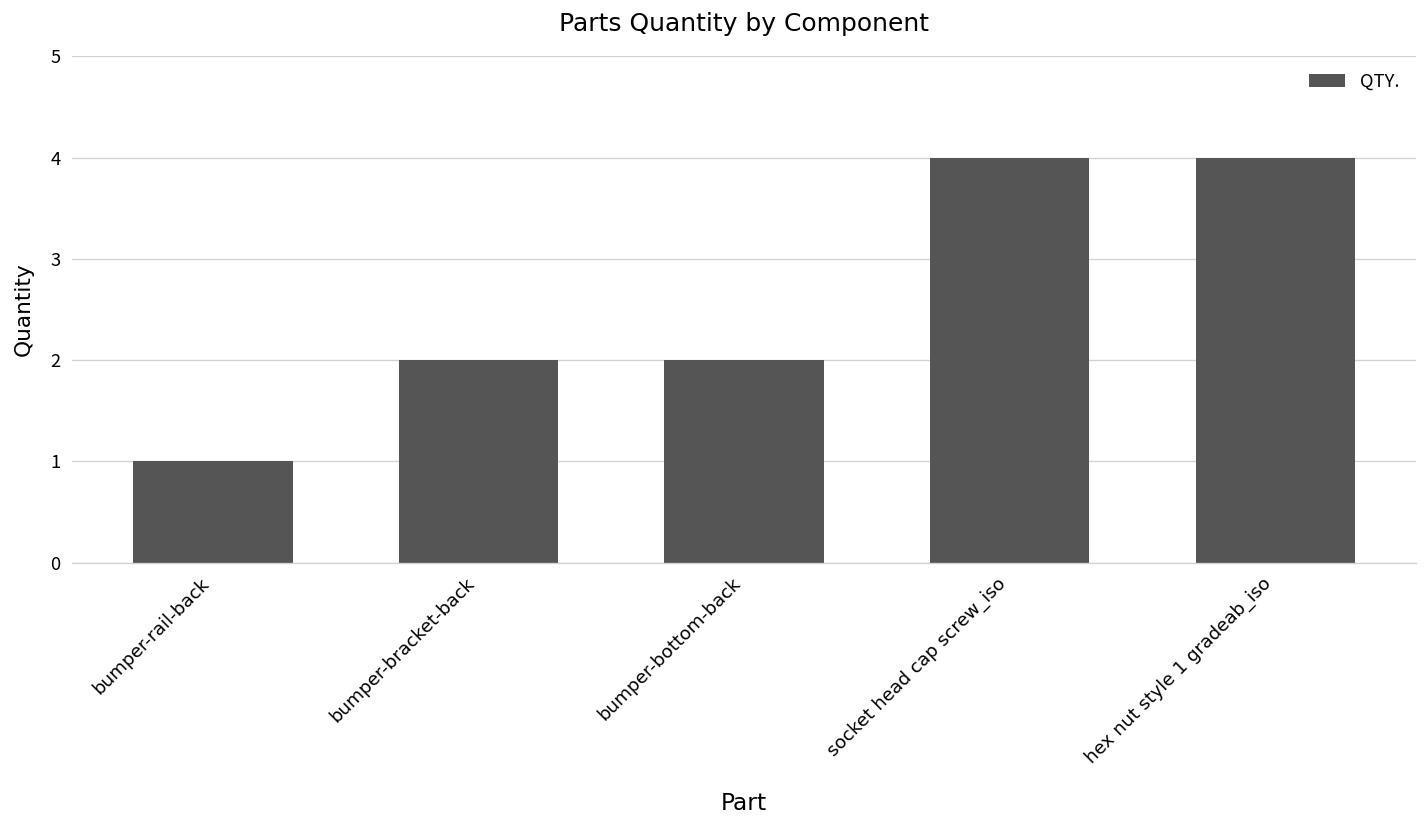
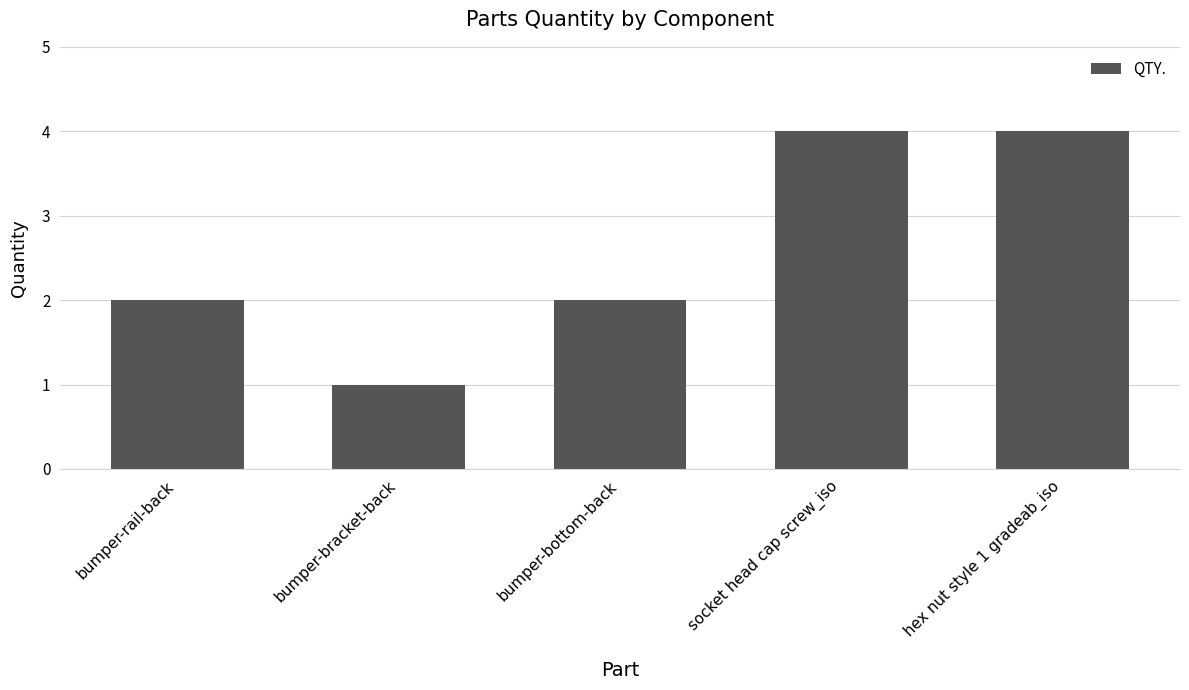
  {
-   "bumper-rail-back": 1,
-   "bumper-bracket-back": 2,
+   "bumper-rail-back": 2,
+   "bumper-bracket-back": 1,
    "bumper-bottom-back": 2,
    "socket head cap screw_iso": 4,
    "hex nut style 1 gradeab_iso": 4
  }
